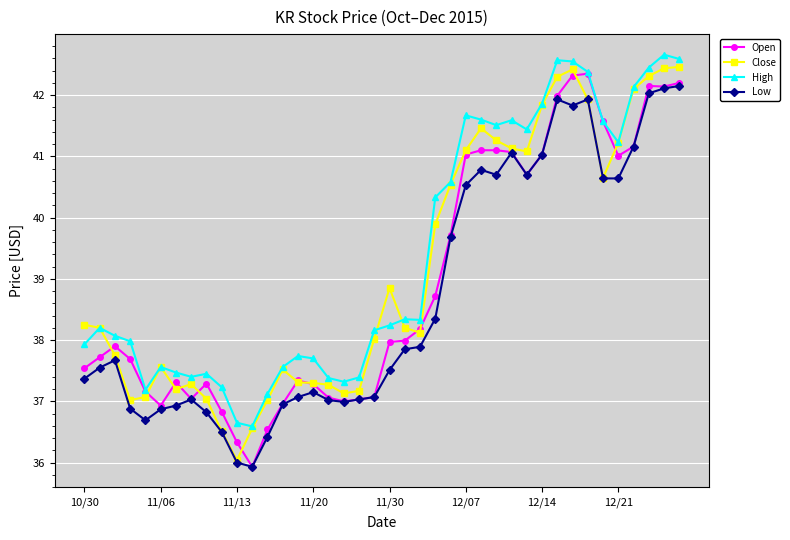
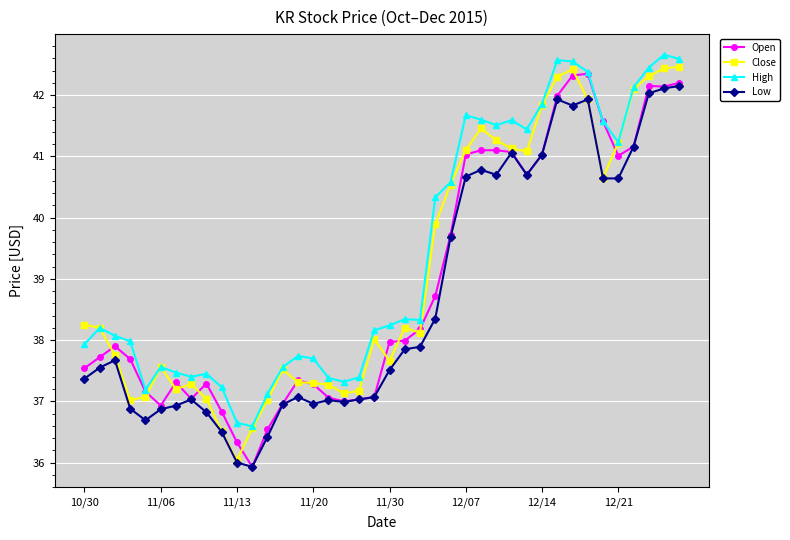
  {
    "Open": {
      "10/30": 37.5,
      "11/06": 36.9,
      "11/13": 36.3,
      "11/30": 38.0,
      "12/07": 41.0,
      "12/21": 41.0
    },
    "Close": {
      "10/30": 38.3,
-     "11/30": 38.9,
+     "11/30": 37.7,
      "12/07": 41.1
    },
    "High": {
      "10/30": 37.9,
      "11/13": 36.7,
      "11/20": 37.7,
      "11/30": 38.2,
      "12/07": 41.7
    },
    "Low": {
      "10/30": 37.4,
      "11/06": 36.9,
-     "11/20": 37.2,
+     "11/20": 37.0,
      "11/30": 37.5,
-     "12/07": 40.5,
+     "12/07": 40.7,
      "12/21": 40.6
    }
  }
